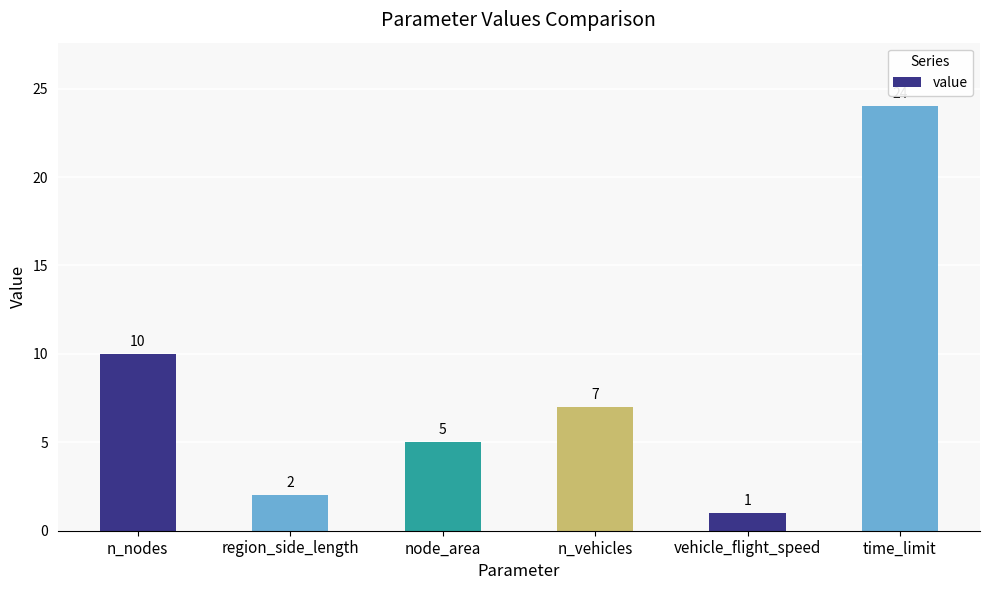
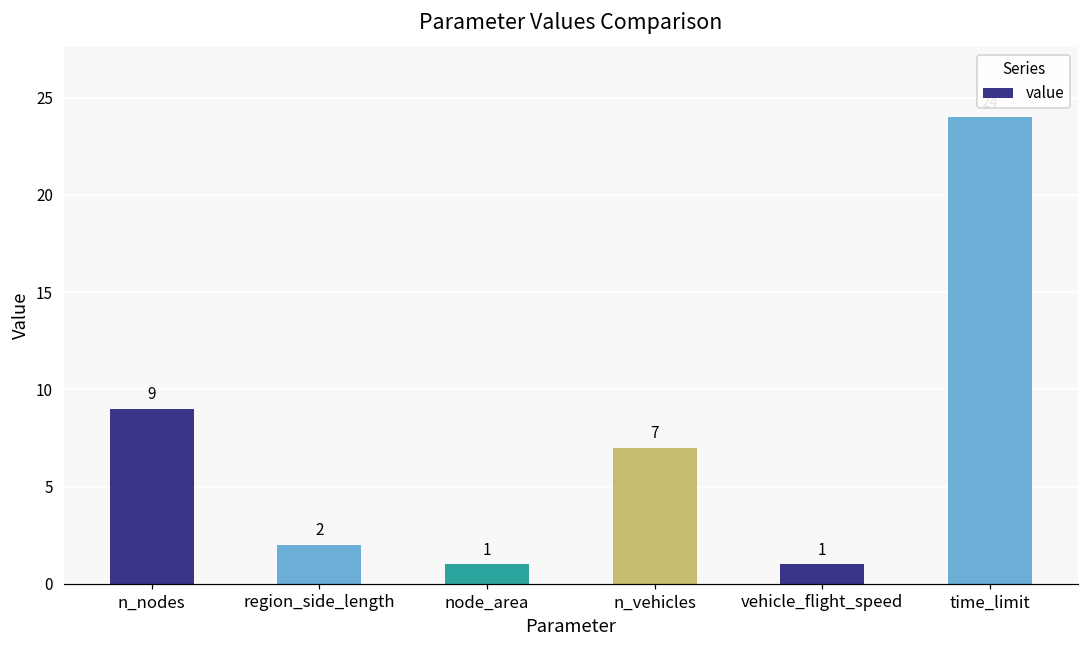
  {
-   "n_nodes": 10,
+   "n_nodes": 9,
    "region_side_length": 2,
-   "node_area": 5,
+   "node_area": 1,
    "n_vehicles": 7,
    "vehicle_flight_speed": 1
  }
